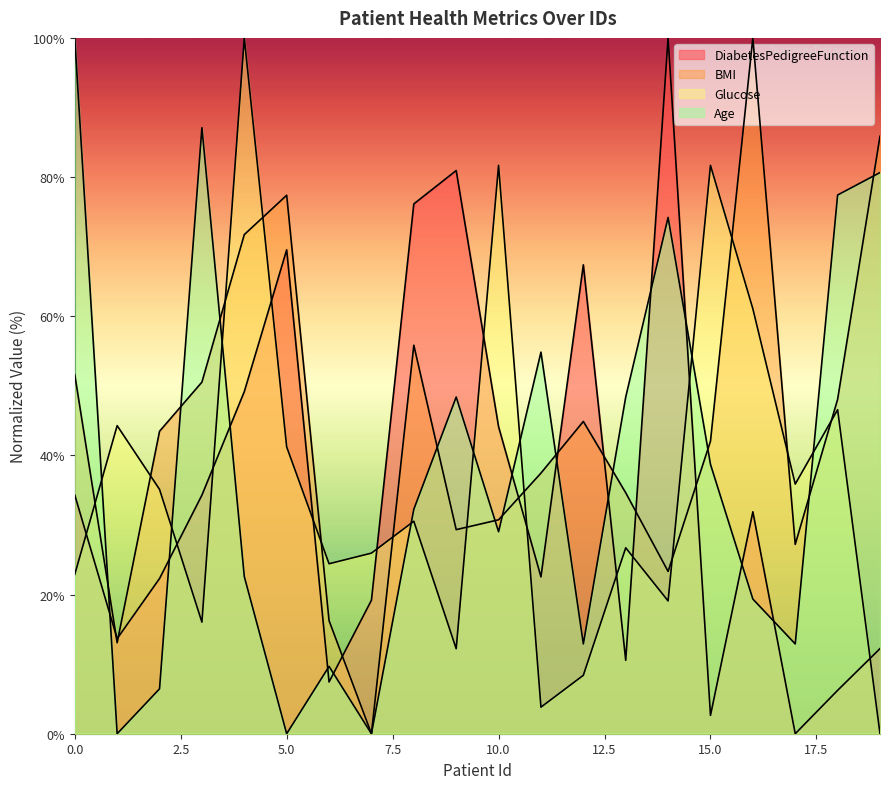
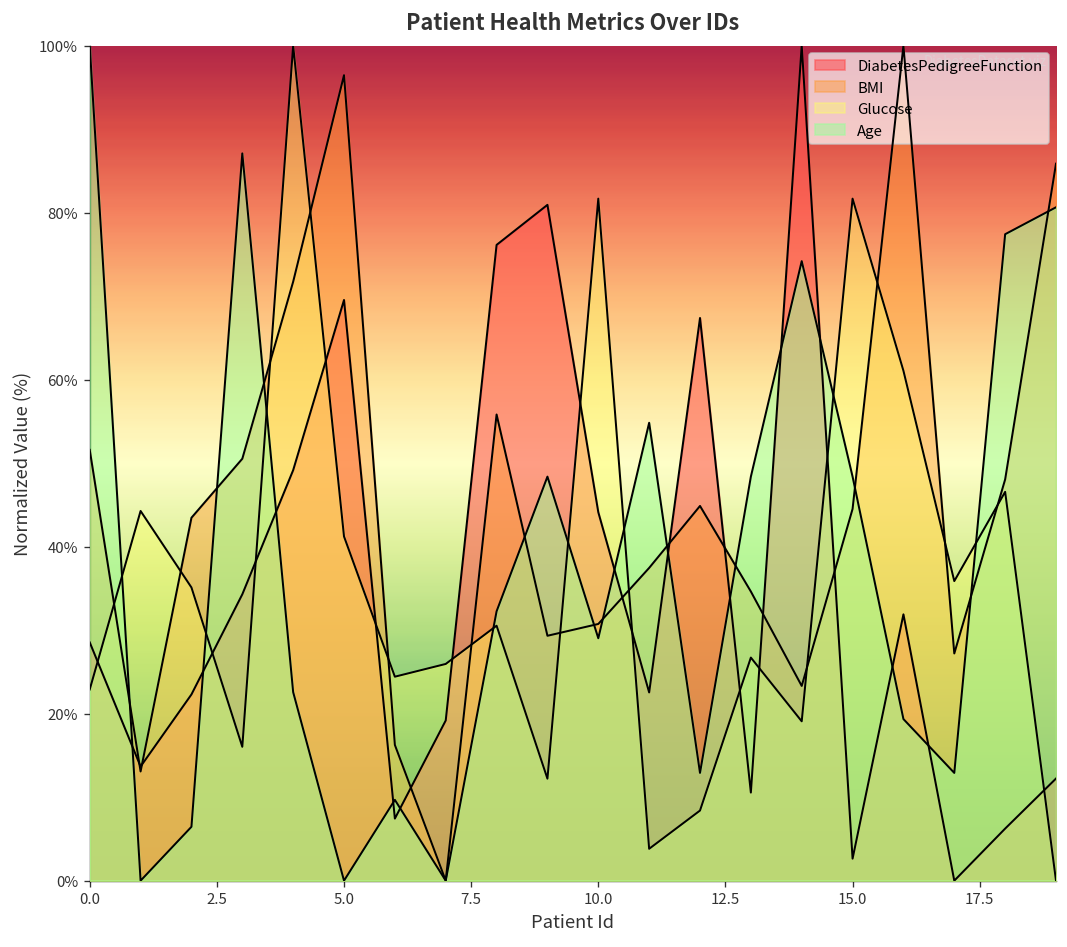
  {
    "DiabetesPedigreeFunction": {
-     "0.0": "34%",
+     "0.0": "29%",
      "5.0": "70%",
      "10.0": "44%",
      "15.0": "3%"
    },
    "BMI": {
      "0.0": "52%",
-     "5.0": "77%",
+     "5.0": "96%",
      "10.0": "31%",
-     "15.0": "42%"
+     "15.0": "45%"
    },
    "Glucose": {
      "0.0": "23%",
      "5.0": "41%",
      "10.0": "82%",
      "15.0": "82%"
    },
    "Age": {
      "0.0": "100%",
      "5.0": "0%",
      "10.0": "29%",
-     "15.0": "39%"
+     "15.0": "48%"
    }
  }
